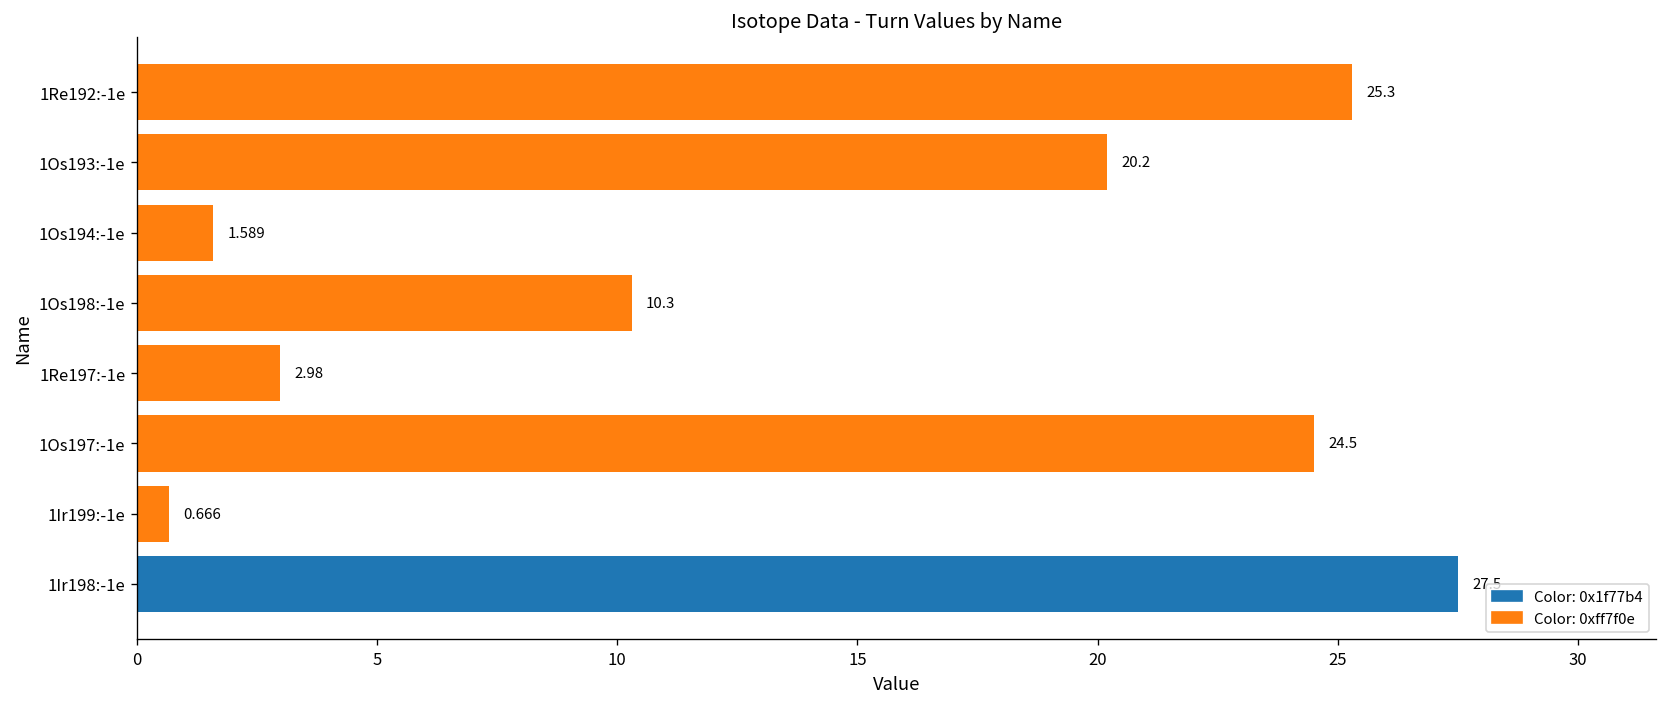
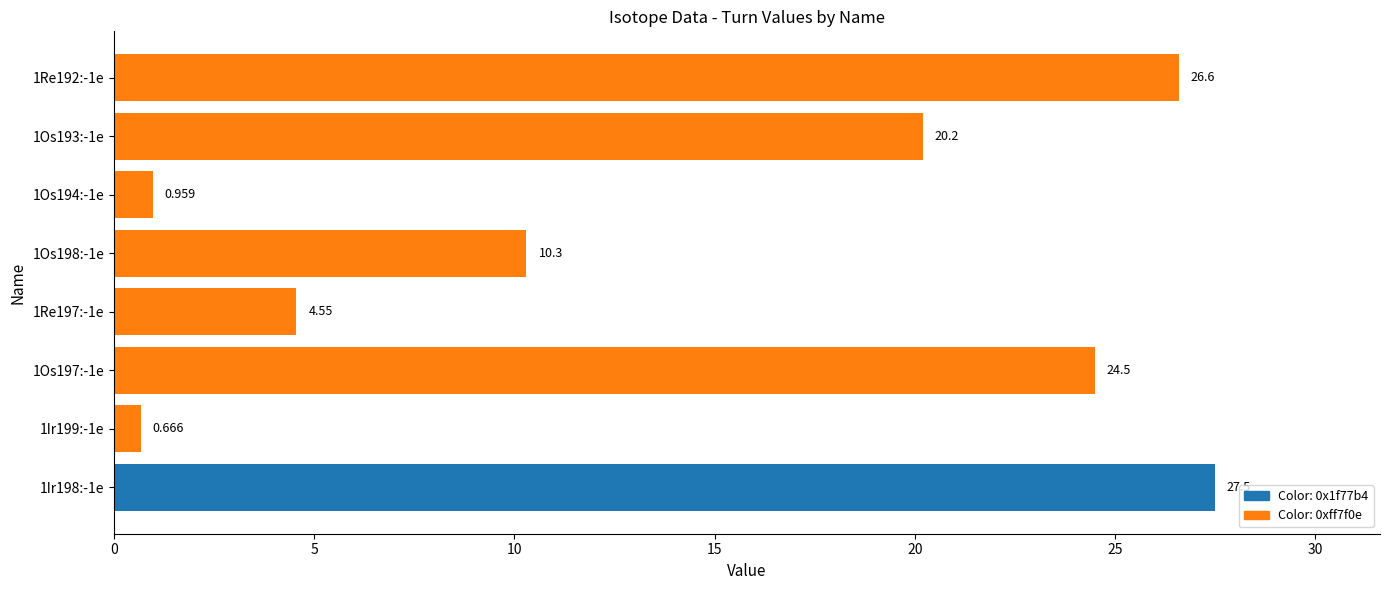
  {
-   "1Re192:-1e": 25.3,
+   "1Re192:-1e": 26.6,
    "1Os193:-1e": 20.2,
-   "1Os194:-1e": 1.589,
+   "1Os194:-1e": 0.959,
    "1Os198:-1e": 10.3,
-   "1Re197:-1e": 2.98,
+   "1Re197:-1e": 4.55,
    "1Os197:-1e": 24.5,
    "1Ir199:-1e": 0.666
  }
